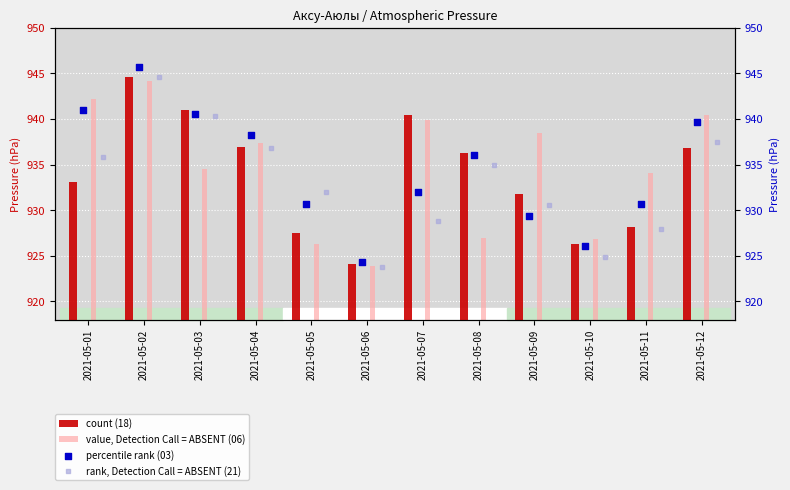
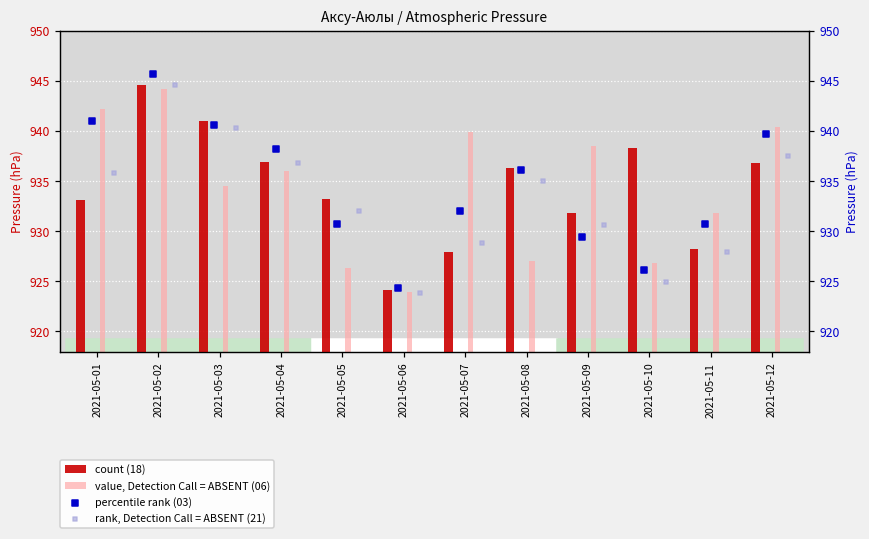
  {
    "count (18)": {
      "2021-05-01": 933,
      "2021-05-02": 945,
      "2021-05-03": 941,
      "2021-05-04": 937,
-     "2021-05-05": 928,
+     "2021-05-05": 933,
      "2021-05-06": 924,
-     "2021-05-07": 941,
+     "2021-05-07": 928,
      "2021-05-08": 936,
      "2021-05-09": 932,
-     "2021-05-10": 926,
+     "2021-05-10": 938,
      "2021-05-11": 928,
      "2021-05-12": 937
    },
    "value, Detection Call = ABSENT (06)": {
      "2021-05-01": 942,
      "2021-05-02": 944,
      "2021-05-03": 935,
-     "2021-05-04": 937,
+     "2021-05-04": 936,
      "2021-05-05": 926,
      "2021-05-06": 924,
      "2021-05-07": 940,
      "2021-05-08": 927,
      "2021-05-09": 939,
      "2021-05-10": 927,
-     "2021-05-11": 934,
+     "2021-05-11": 932,
      "2021-05-12": 940
    }
  }
